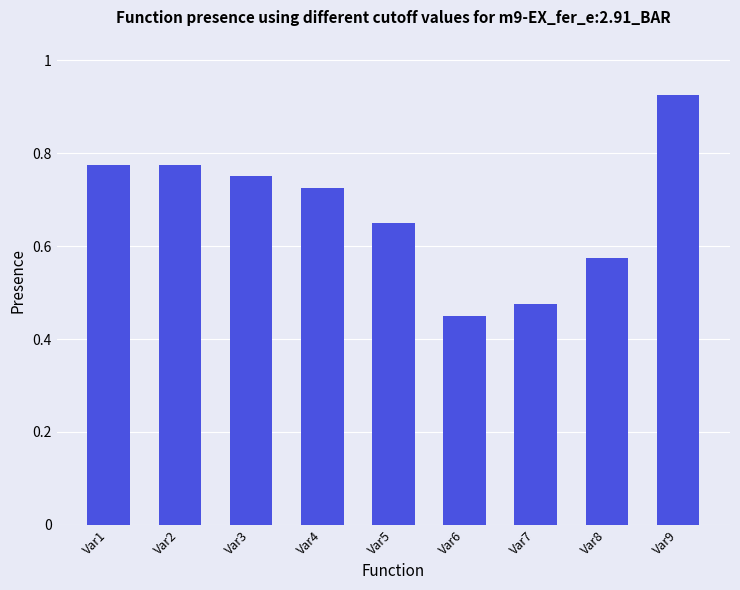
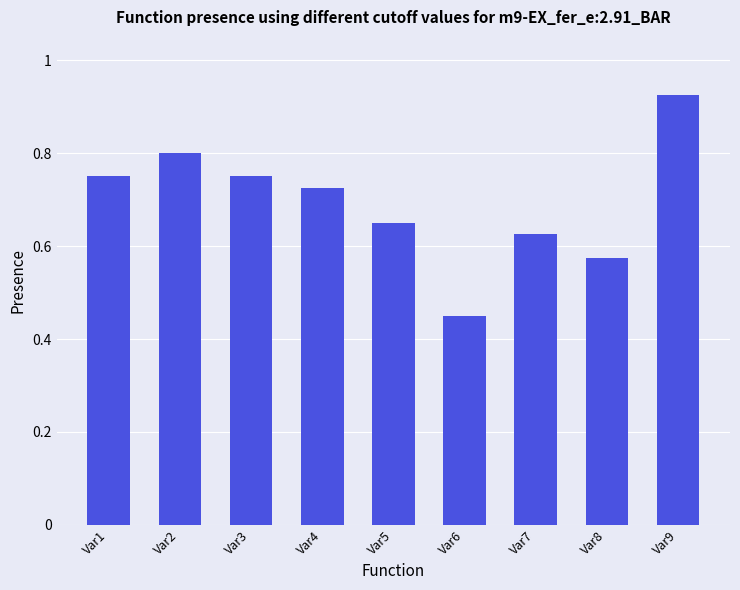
  {
-   "Var1": 0.78,
-   "Var2": 0.78,
+   "Var1": 0.75,
+   "Var2": 0.80,
    "Var3": 0.75,
    "Var4": 0.73,
    "Var5": 0.65,
    "Var6": 0.45,
-   "Var7": 0.48,
+   "Var7": 0.63,
    "Var8": 0.58,
    "Var9": 0.93
  }
